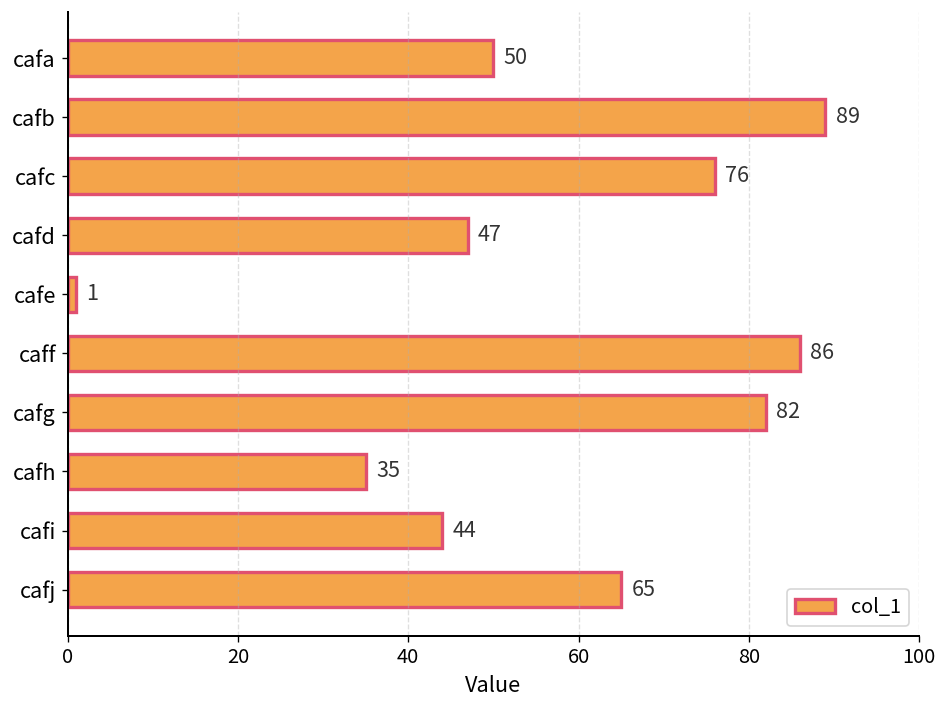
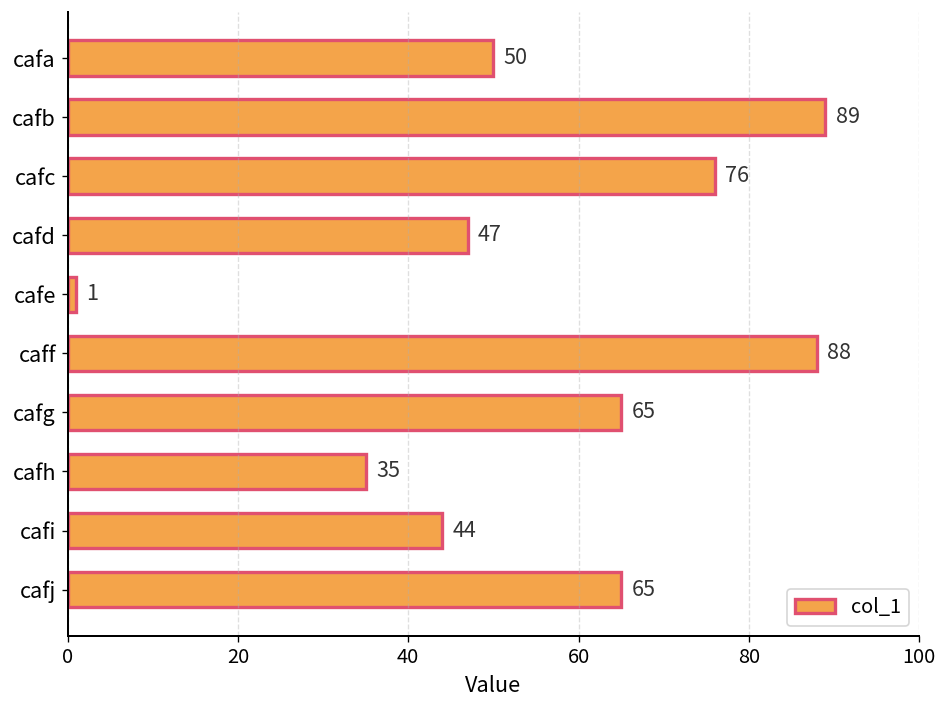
  {
    "cafa": 50,
    "cafb": 89,
    "cafc": 76,
    "cafd": 47,
    "cafe": 1,
-   "caff": 86,
-   "cafg": 82,
+   "caff": 88,
+   "cafg": 65,
    "cafh": 35,
    "cafi": 44,
    "cafj": 65
  }
